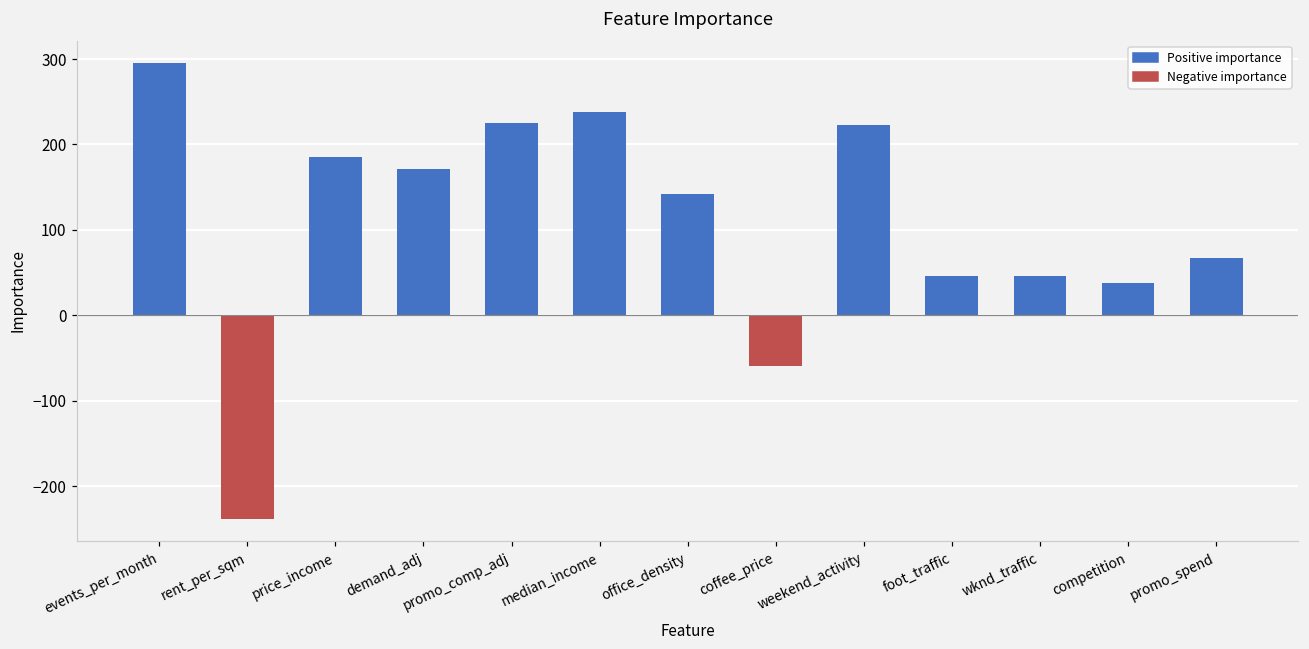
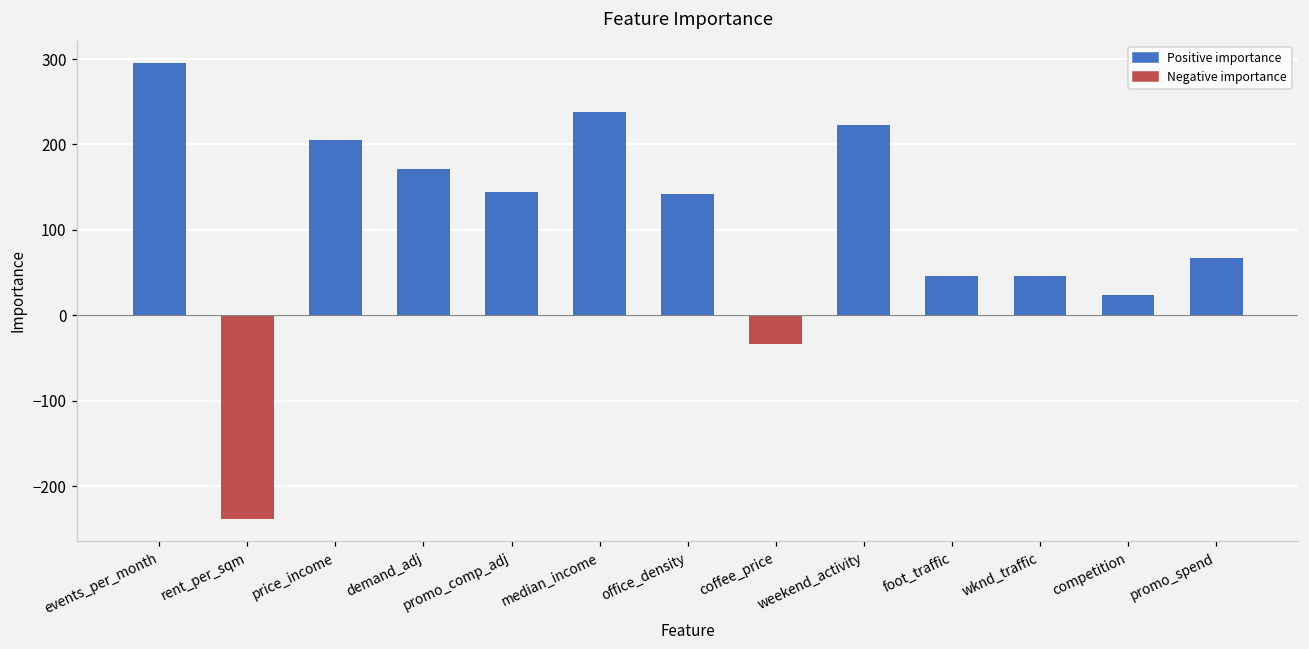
  {
    "events_per_month": 290,
    "rent_per_sqm": -240,
-   "price_income": 190,
+   "price_income": 210,
    "demand_adj": 170,
-   "promo_comp_adj": 230,
+   "promo_comp_adj": 140,
    "median_income": 240,
    "office_density": 140,
-   "coffee_price": -60,
+   "coffee_price": -30,
    "weekend_activity": 220,
    "foot_traffic": 50,
    "wknd_traffic": 50,
-   "competition": 40,
+   "competition": 20,
    "promo_spend": 70
  }
